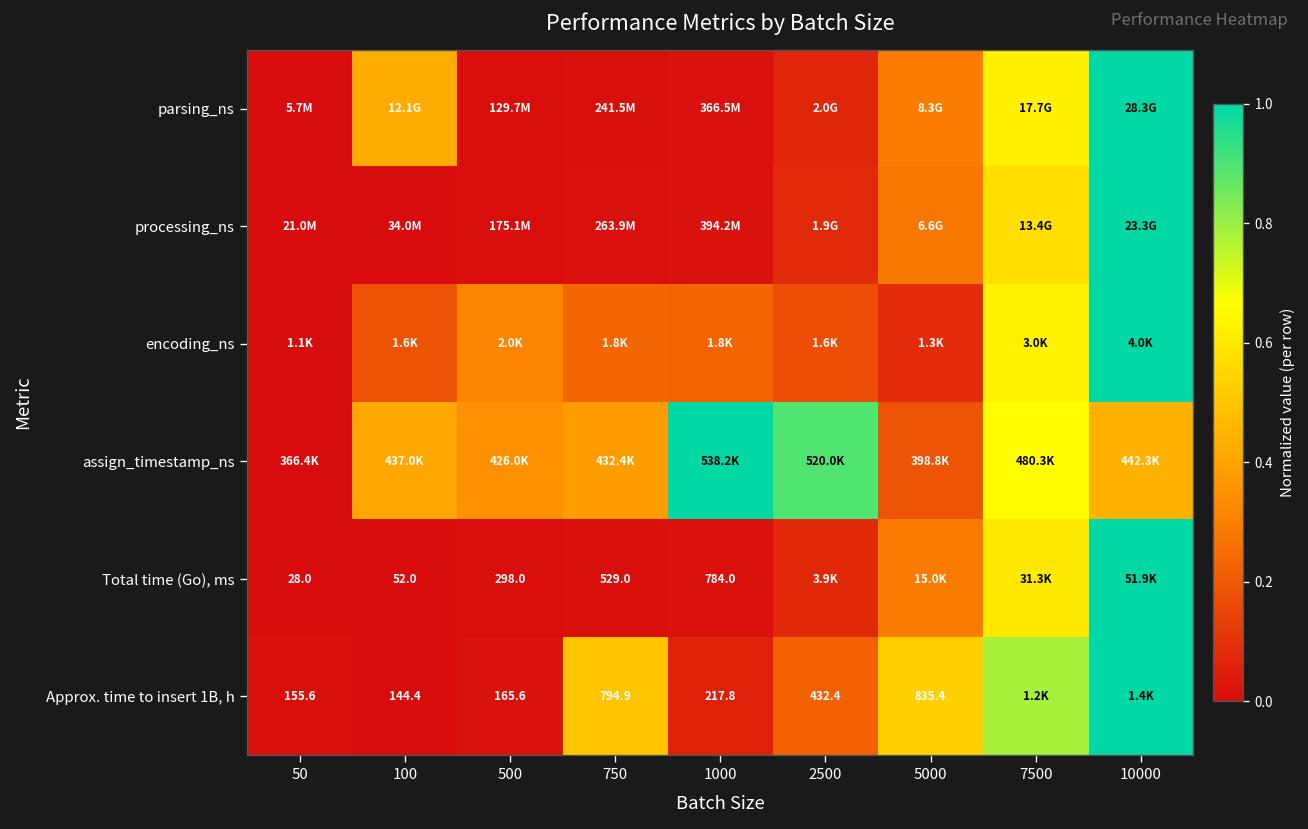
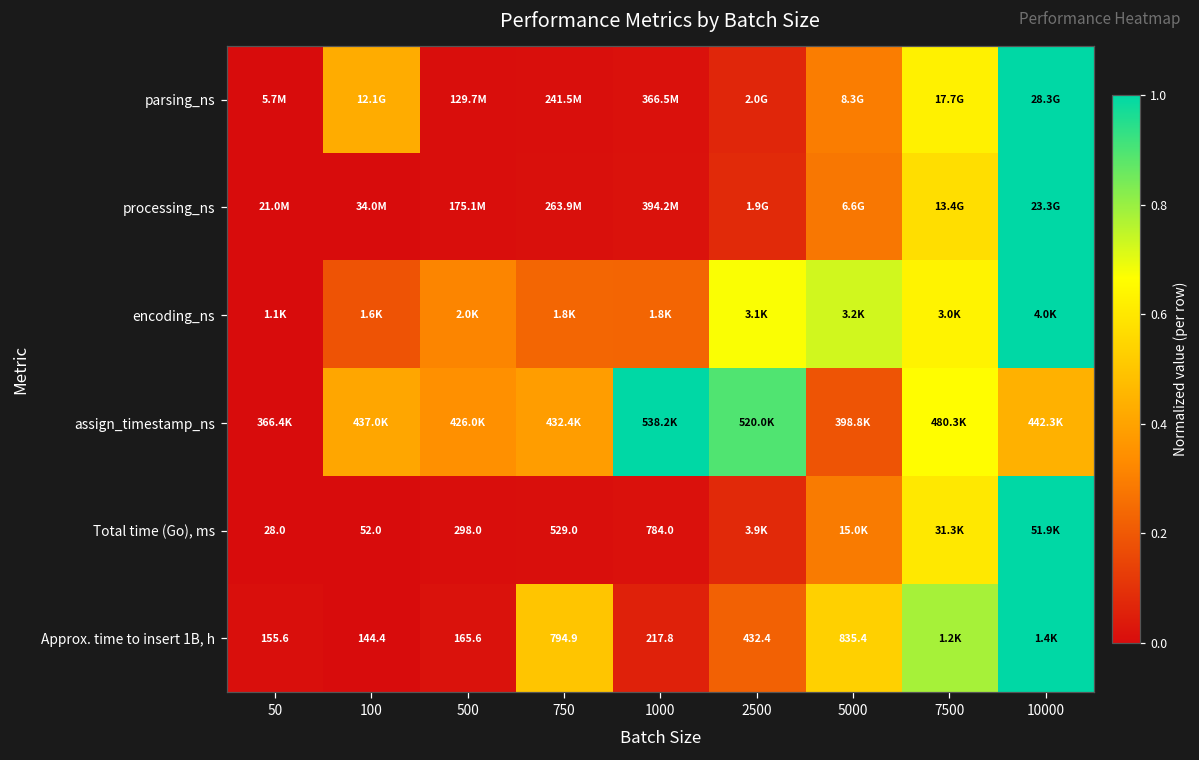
  {
    "parsing_ns": {
      "50": "5.7M",
      "100": "12.1G",
      "500": "129.7M",
      "750": "241.5M",
      "1000": "366.5M",
      "2500": "2.0G",
      "5000": "8.3G",
      "7500": "17.7G",
      "10000": "28.3G"
    },
    "processing_ns": {
      "50": "21.0M",
      "100": "34.0M",
      "500": "175.1M",
      "750": "263.9M",
      "1000": "394.2M",
      "2500": "1.9G",
      "5000": "6.6G",
      "7500": "13.4G",
      "10000": "23.3G"
    },
    "encoding_ns": {
      "50": "1.1K",
      "100": "1.6K",
      "500": "2.0K",
      "750": "1.8K",
      "1000": "1.8K",
-     "2500": "1.6K",
-     "5000": "1.3K",
+     "2500": "3.1K",
+     "5000": "3.2K",
      "7500": "3.0K",
      "10000": "4.0K"
    },
    "assign_timestamp_ns": {
      "50": "366.4K",
      "100": "437.0K",
      "500": "426.0K",
      "750": "432.4K",
      "1000": "538.2K",
      "2500": "520.0K",
      "5000": "398.8K",
      "7500": "480.3K",
      "10000": "442.3K"
    },
    "Total time (Go), ms": {
      "50": "28.0",
      "100": "52.0",
      "500": "298.0",
      "750": "529.0",
      "1000": "784.0",
      "2500": "3.9K",
      "5000": "15.0K",
      "7500": "31.3K",
      "10000": "51.9K"
    },
    "Approx. time to insert 1B, h": {
      "50": "155.6",
      "100": "144.4",
      "500": "165.6",
      "750": "794.9",
      "1000": "217.8",
      "2500": "432.4",
      "5000": "835.4",
      "7500": "1.2K",
      "10000": "1.4K"
    }
  }
